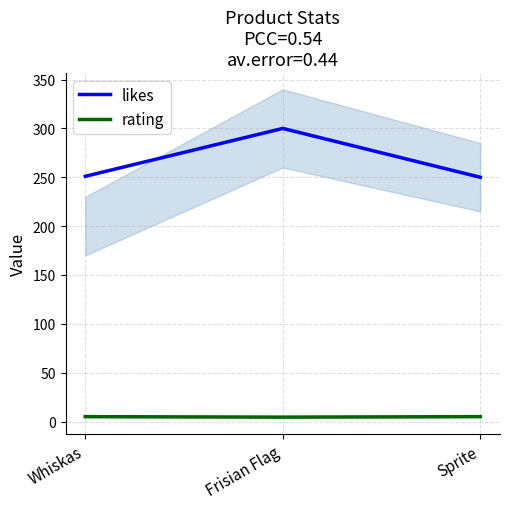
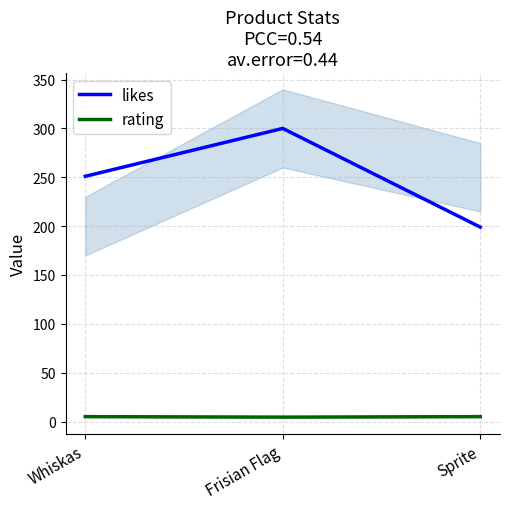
  {
    "likes": {
      "Whiskas": 250,
      "Frisian Flag": 300,
-     "Sprite": 250
+     "Sprite": 200
    }
  }
